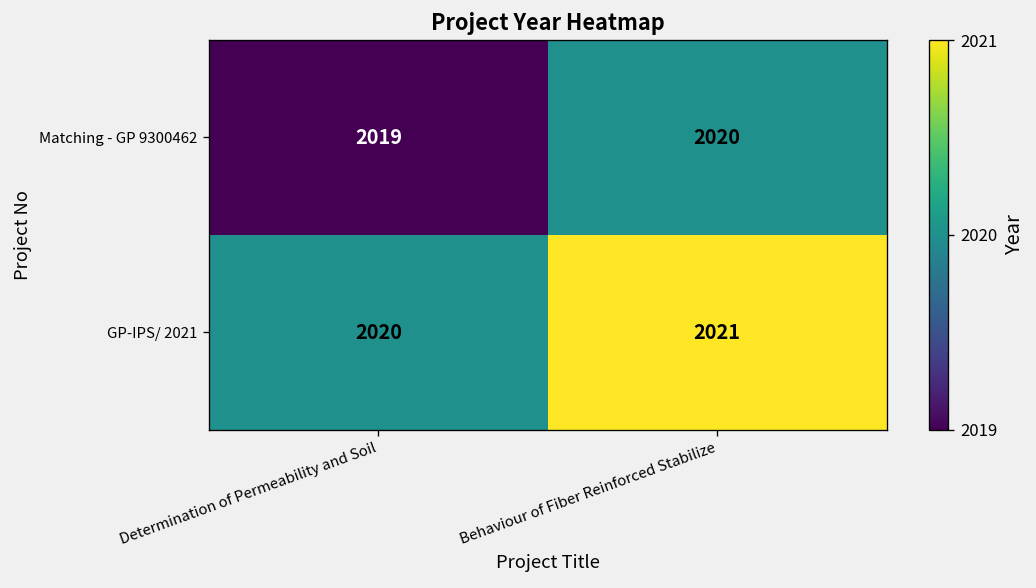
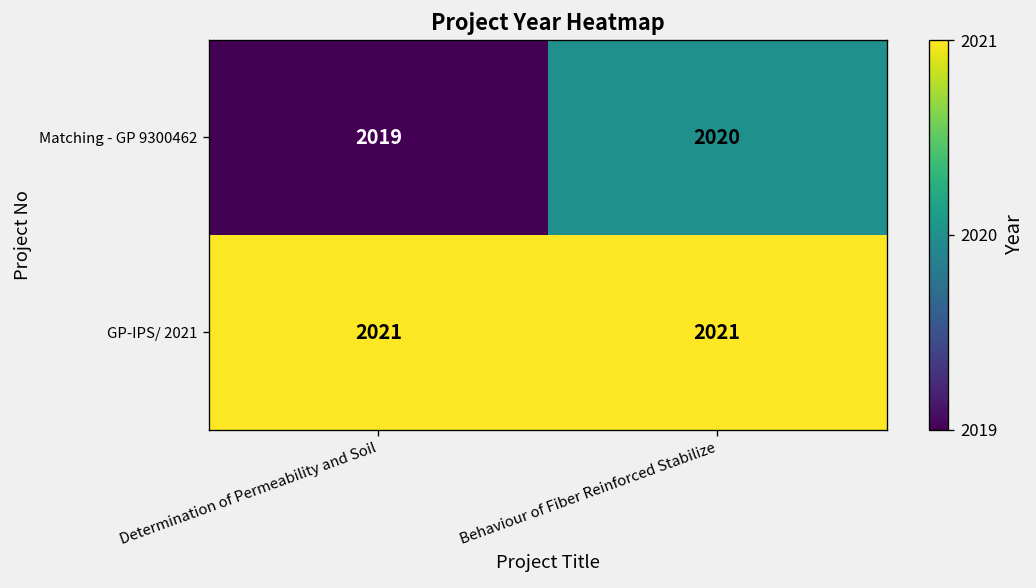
  {
    "Matching - GP 9300462": {
      "Determination of Permeability and Soil": 2019,
      "Behaviour of Fiber Reinforced Stabilize": 2020
    },
    "GP-IPS/ 2021": {
-     "Determination of Permeability and Soil": 2020,
+     "Determination of Permeability and Soil": 2021,
      "Behaviour of Fiber Reinforced Stabilize": 2021
    }
  }
